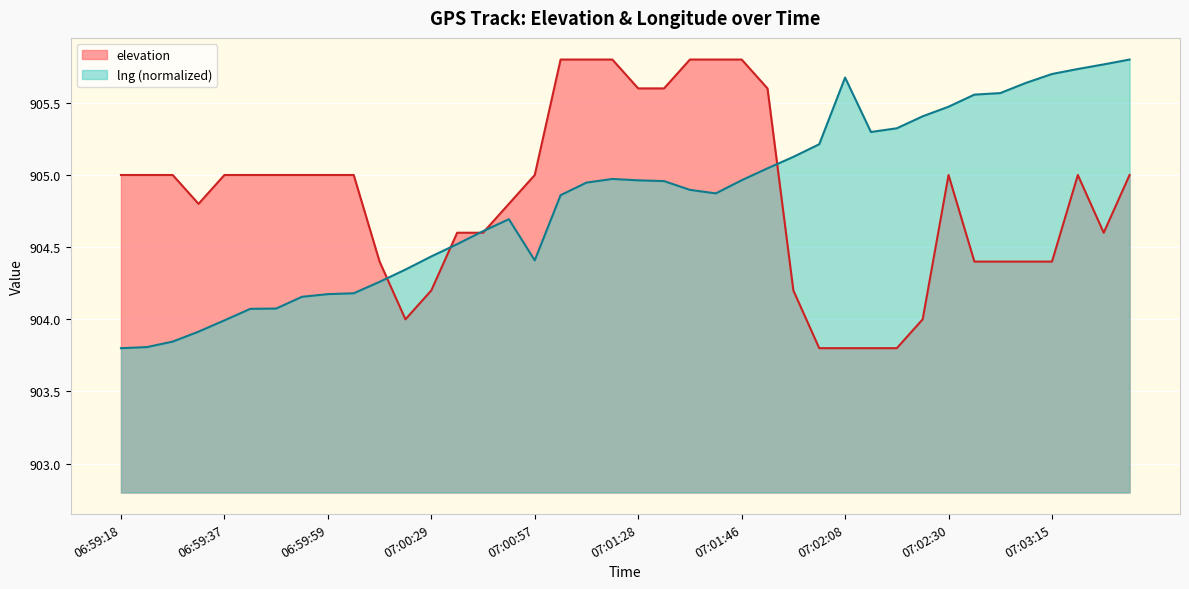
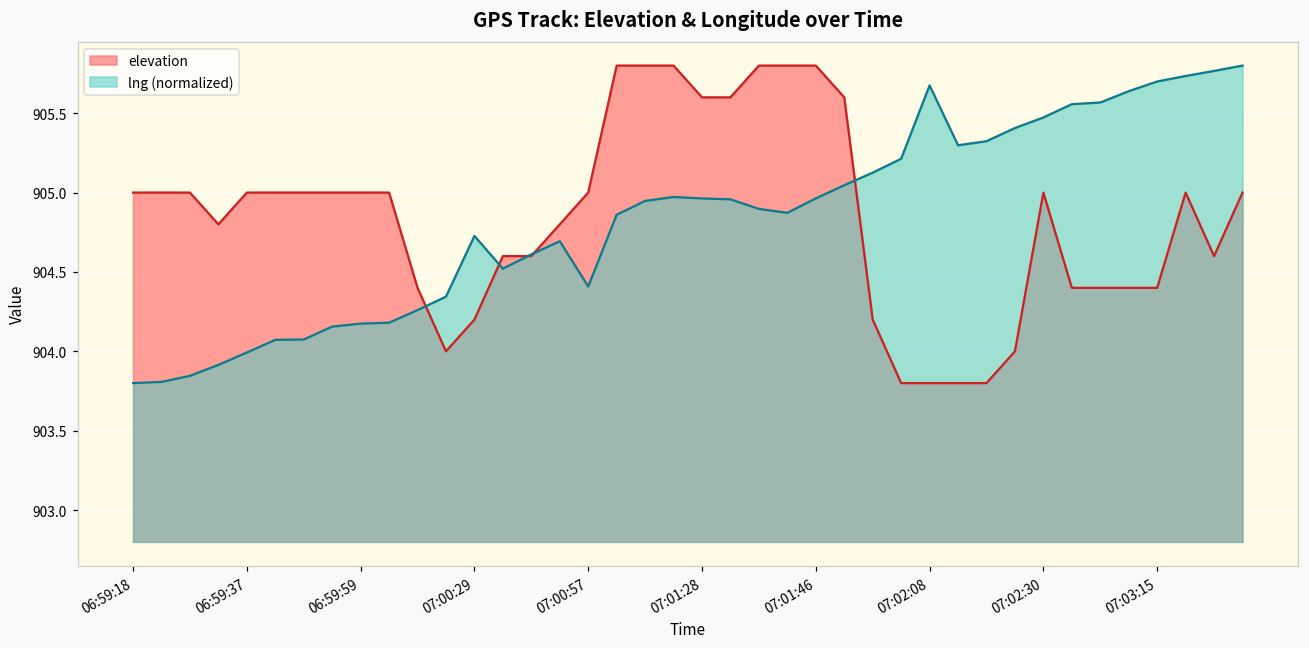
  {
    "elevation": {
      "06:59:18": 905.00,
      "06:59:37": 905.00,
      "06:59:59": 905.00,
      "07:00:29": 904.20,
      "07:00:57": 905.00,
      "07:01:28": 905.60,
      "07:01:46": 905.80,
      "07:02:08": 903.80,
      "07:02:30": 905.00,
      "07:03:15": 904.40
    },
    "lng (normalized)": {
      "06:59:18": 903.80,
      "06:59:37": 903.99,
      "06:59:59": 904.17,
-     "07:00:29": 904.44,
+     "07:00:29": 904.73,
      "07:00:57": 904.41,
      "07:01:28": 904.96,
      "07:01:46": 904.96,
      "07:02:08": 905.68,
      "07:02:30": 905.47,
      "07:03:15": 905.70
    }
  }
